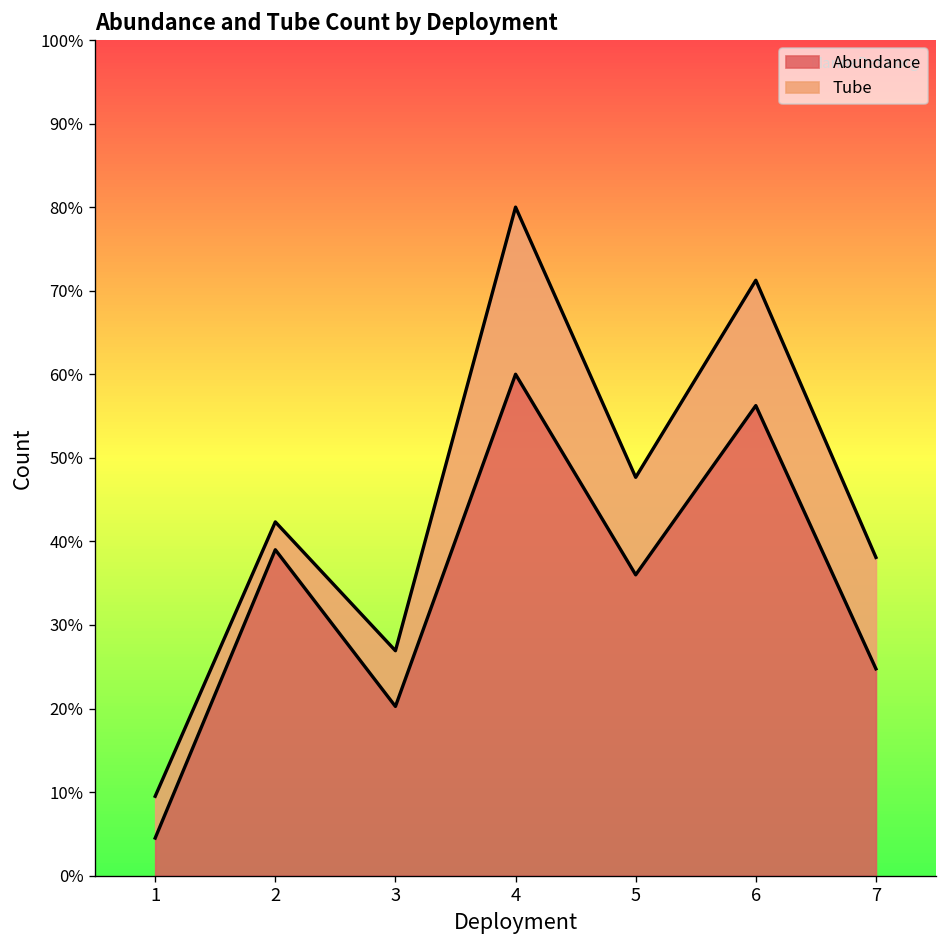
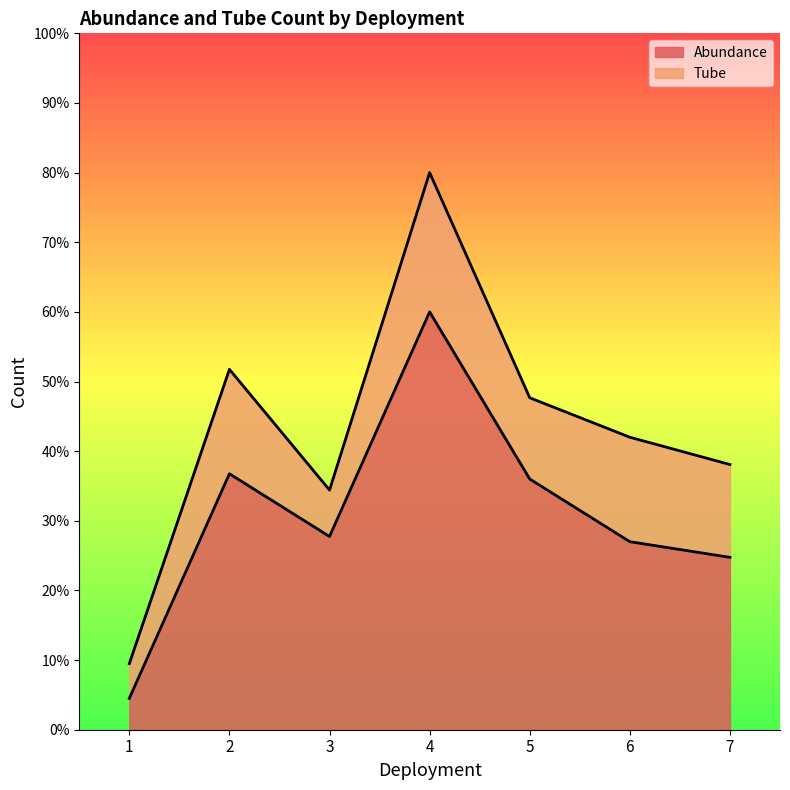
  {
    "Abundance": {
      "1": "5%",
-     "2": "39%",
-     "3": "20%",
+     "2": "37%",
+     "3": "28%",
      "4": "60%",
      "5": "36%",
-     "6": "56%",
+     "6": "27%",
      "7": "25%"
    },
    "Tube": {
      "1": "5%",
-     "2": "3%",
+     "2": "15%",
      "3": "7%",
      "4": "20%",
      "5": "12%",
      "6": "15%",
      "7": "13%"
    }
  }
